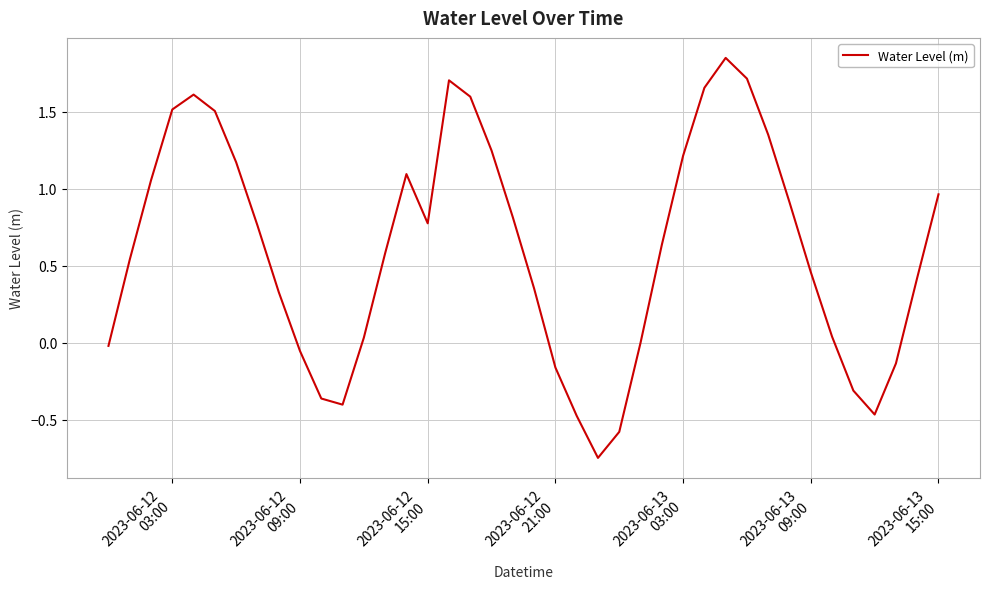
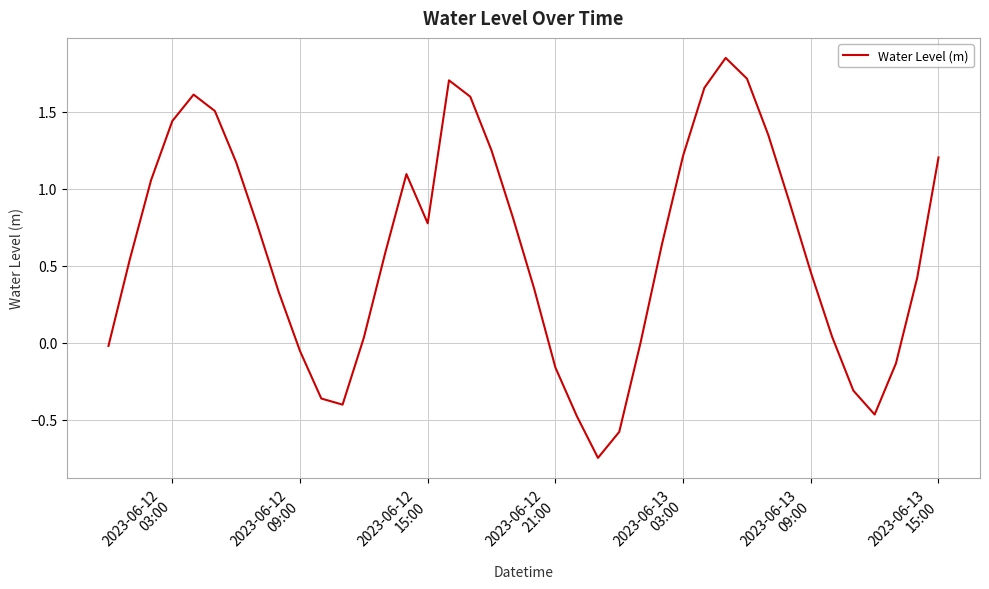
  {
-   "2023-06-12 03:00": 1.52,
+   "2023-06-12 03:00": 1.44,
    "2023-06-12 09:00": -0.05,
    "2023-06-12 15:00": 0.78,
    "2023-06-12 21:00": -0.16,
    "2023-06-13 03:00": 1.22,
    "2023-06-13 09:00": 0.46,
-   "2023-06-13 15:00": 0.96
+   "2023-06-13 15:00": 1.20
  }
